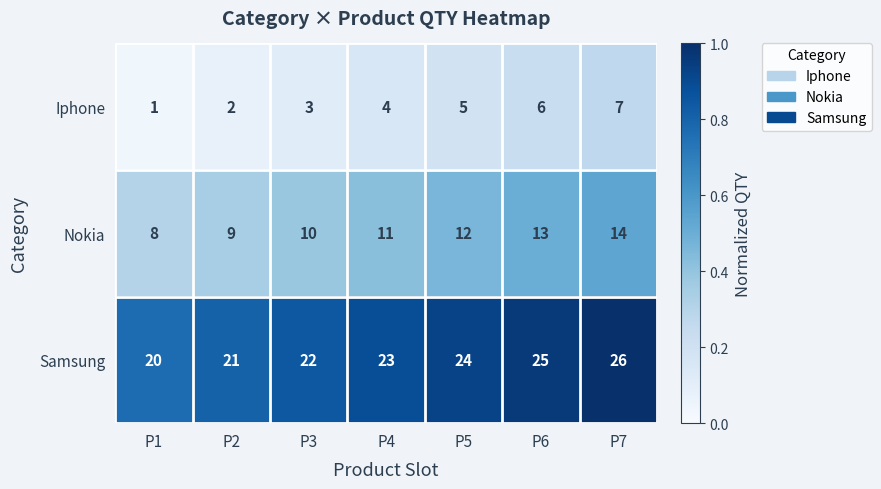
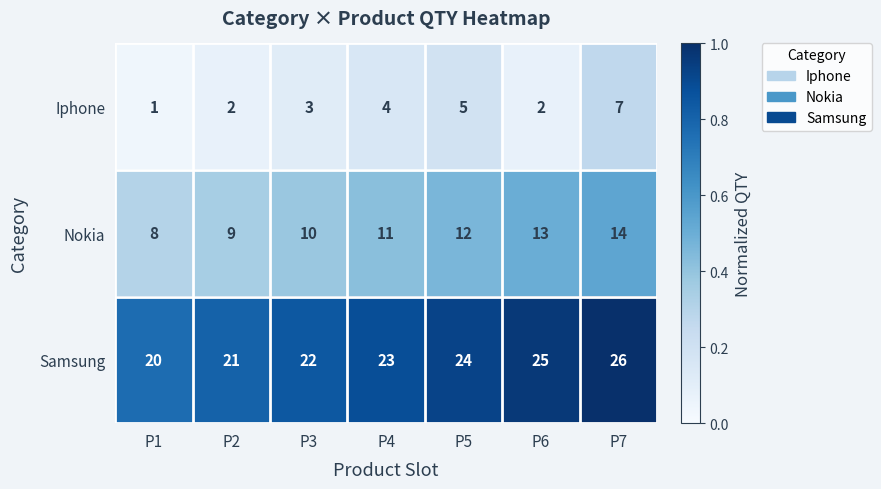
  {
    "Iphone": {
      "P1": 1,
      "P2": 2,
      "P3": 3,
      "P4": 4,
      "P5": 5,
-     "P6": 6,
+     "P6": 2,
      "P7": 7
    },
    "Nokia": {
      "P1": 8,
      "P2": 9,
      "P3": 10,
      "P4": 11,
      "P5": 12,
      "P6": 13,
      "P7": 14
    },
    "Samsung": {
      "P1": 20,
      "P2": 21,
      "P3": 22,
      "P4": 23,
      "P5": 24,
      "P6": 25,
      "P7": 26
    }
  }
